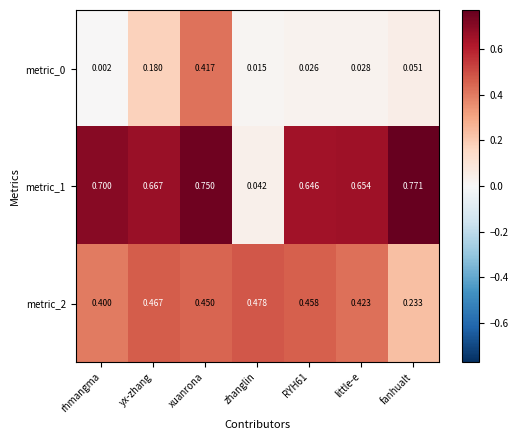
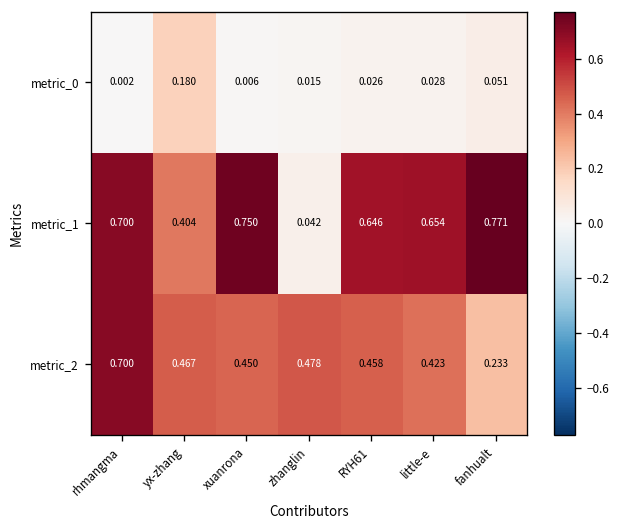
  {
    "metric_0": {
      "rhmangma": 0.002,
      "yx-zhang": 0.180,
-     "xuanrona": 0.417,
+     "xuanrona": 0.006,
      "zhanglin": 0.015,
      "RYH61": 0.026,
      "little-e": 0.028,
      "fanhualt": 0.051
    },
    "metric_1": {
      "rhmangma": 0.700,
-     "yx-zhang": 0.667,
+     "yx-zhang": 0.404,
      "xuanrona": 0.750,
      "zhanglin": 0.042,
      "RYH61": 0.646,
      "little-e": 0.654,
      "fanhualt": 0.771
    },
    "metric_2": {
-     "rhmangma": 0.400,
+     "rhmangma": 0.700,
      "yx-zhang": 0.467,
      "xuanrona": 0.450,
      "zhanglin": 0.478,
      "RYH61": 0.458,
      "little-e": 0.423,
      "fanhualt": 0.233
    }
  }
